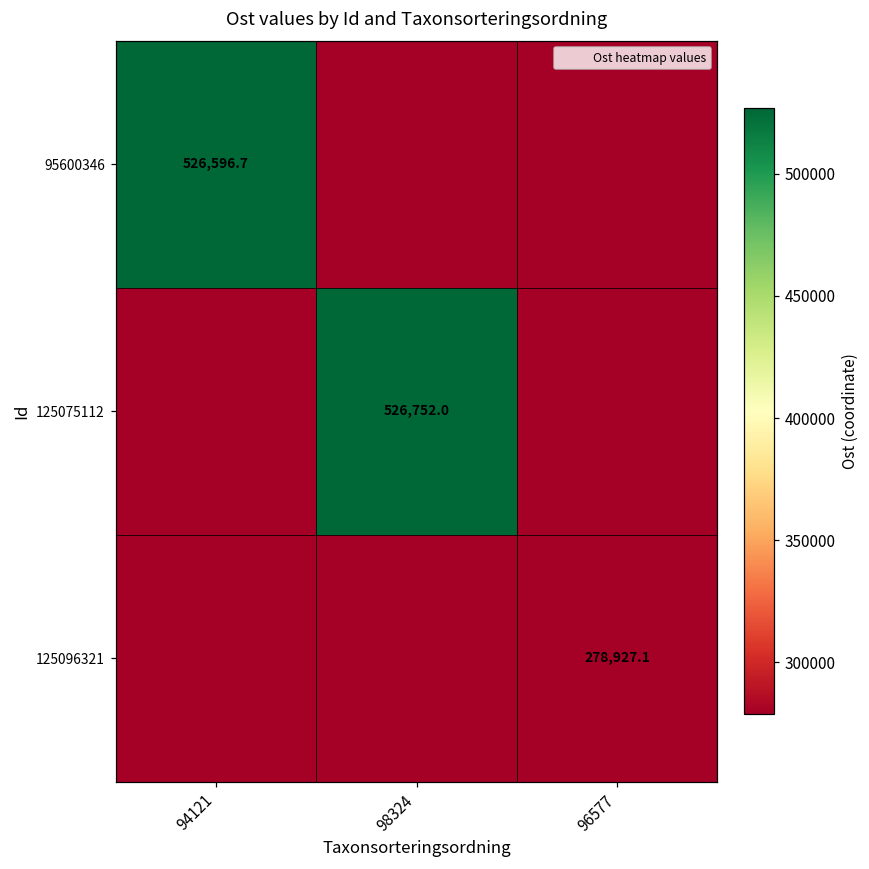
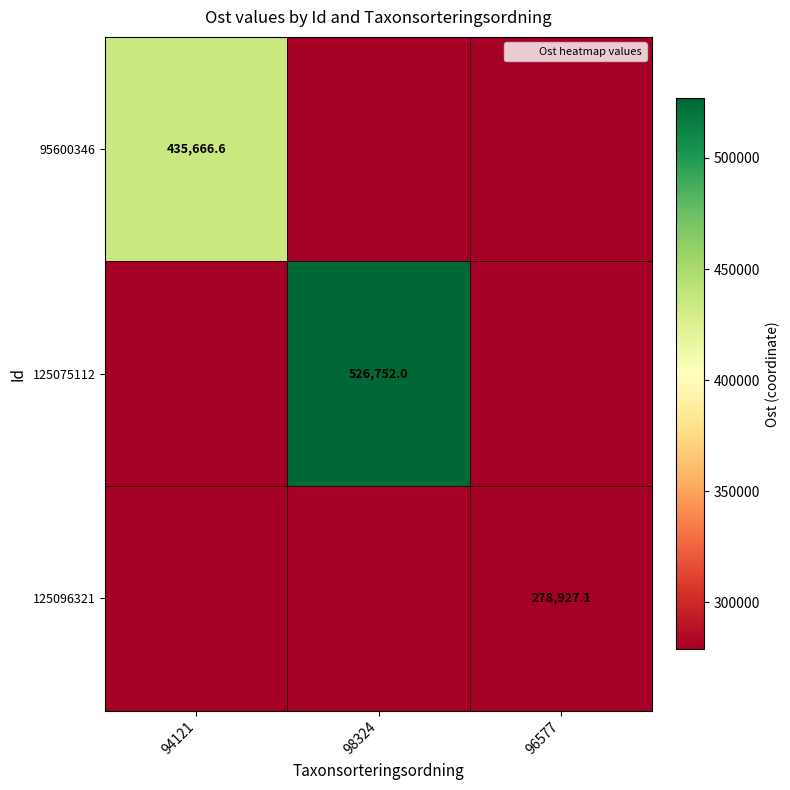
  {
    "95600346": {
-     "94121": "526,596.7"
+     "94121": "435,666.6"
    },
    "125075112": {
      "98324": "526,752.0"
    },
    "125096321": {
      "96577": "278,927.1"
    }
  }
